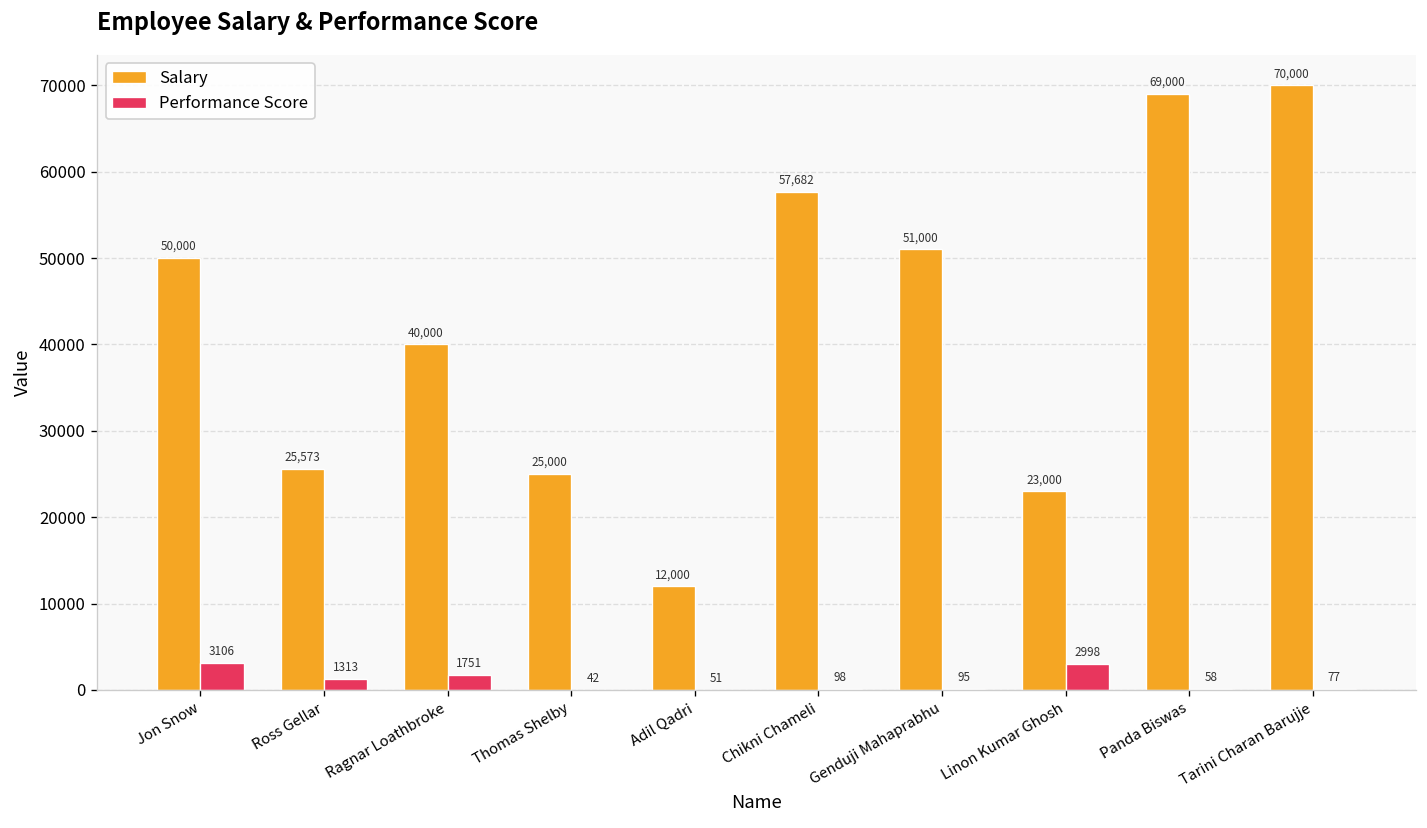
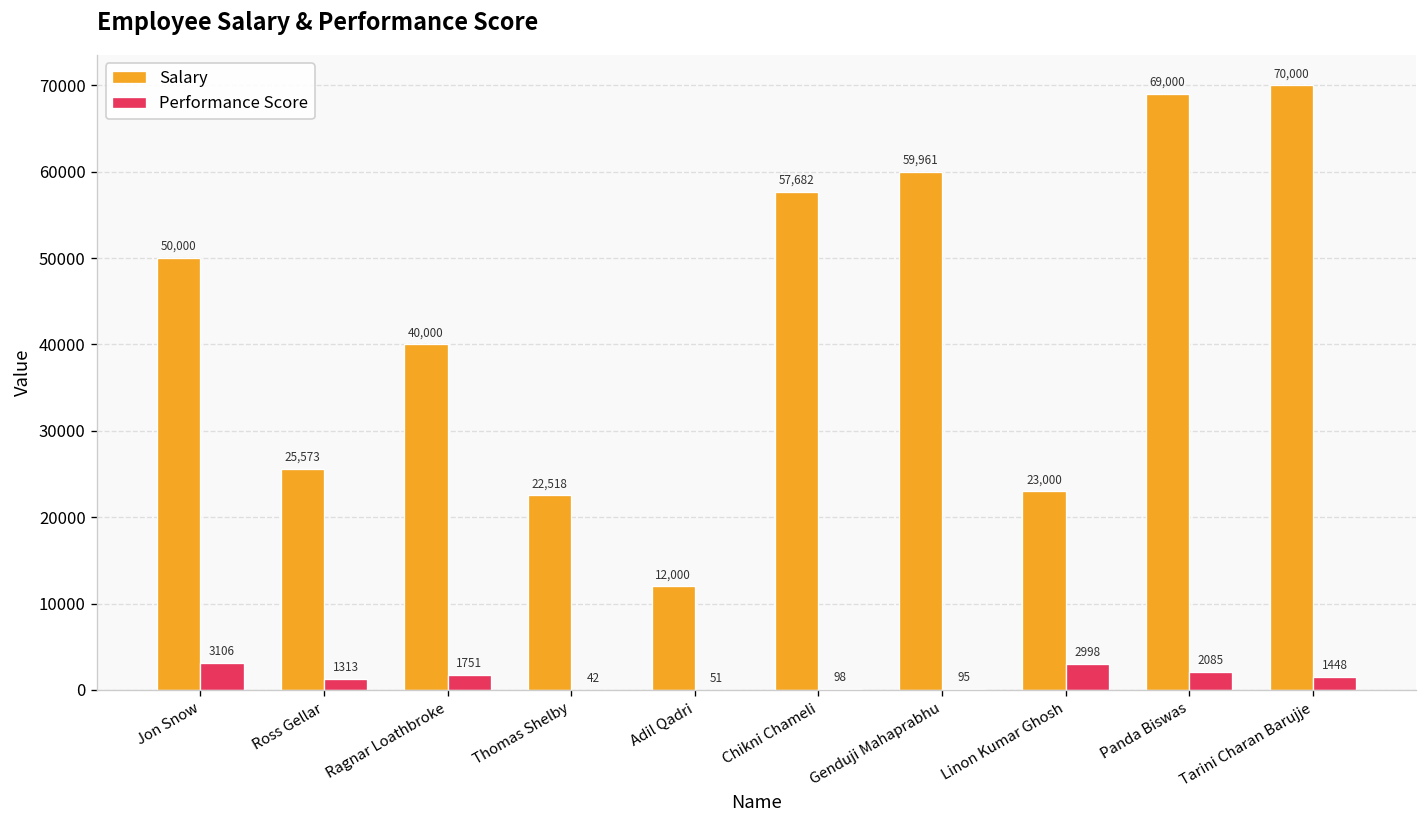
  {
    "Salary": {
      "Jon Snow": "50,000",
      "Ross Gellar": "25,573",
      "Ragnar Loathbroke": "40,000",
-     "Thomas Shelby": "25,000",
+     "Thomas Shelby": "22,518",
      "Adil Qadri": "12,000",
      "Chikni Chameli": "57,682",
-     "Genduji Mahaprabhu": "51,000",
+     "Genduji Mahaprabhu": "59,961",
      "Linon Kumar Ghosh": "23,000",
      "Panda Biswas": "69,000",
      "Tarini Charan Barujje": "70,000"
    },
    "Performance Score": {
      "Jon Snow": "3106",
      "Ross Gellar": "1313",
      "Ragnar Loathbroke": "1751",
      "Thomas Shelby": "42",
      "Adil Qadri": "51",
      "Chikni Chameli": "98",
      "Genduji Mahaprabhu": "95",
      "Linon Kumar Ghosh": "2998",
-     "Panda Biswas": "58",
-     "Tarini Charan Barujje": "77"
+     "Panda Biswas": "2085",
+     "Tarini Charan Barujje": "1448"
    }
  }
